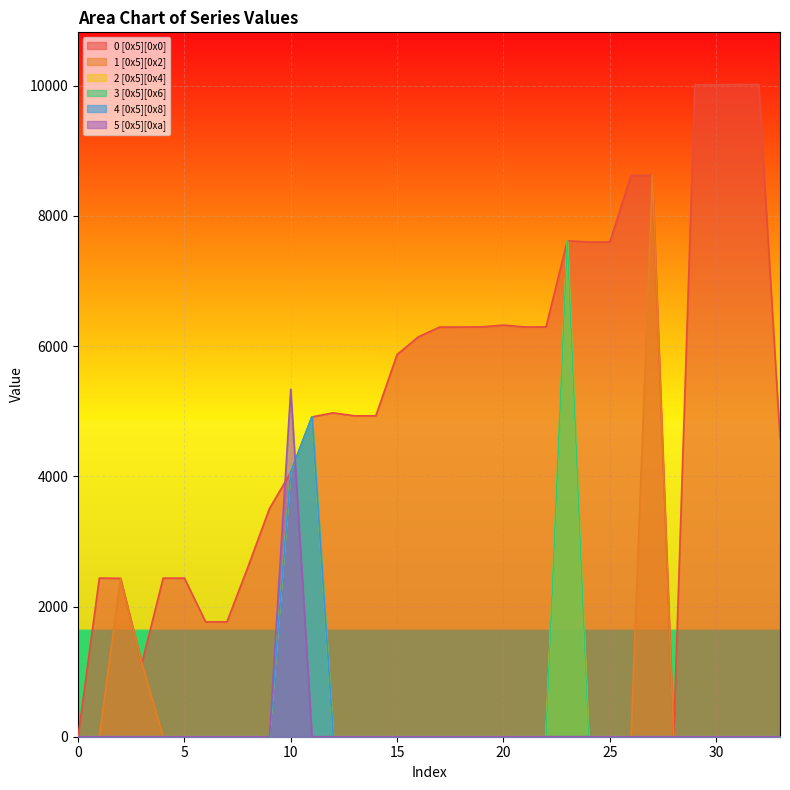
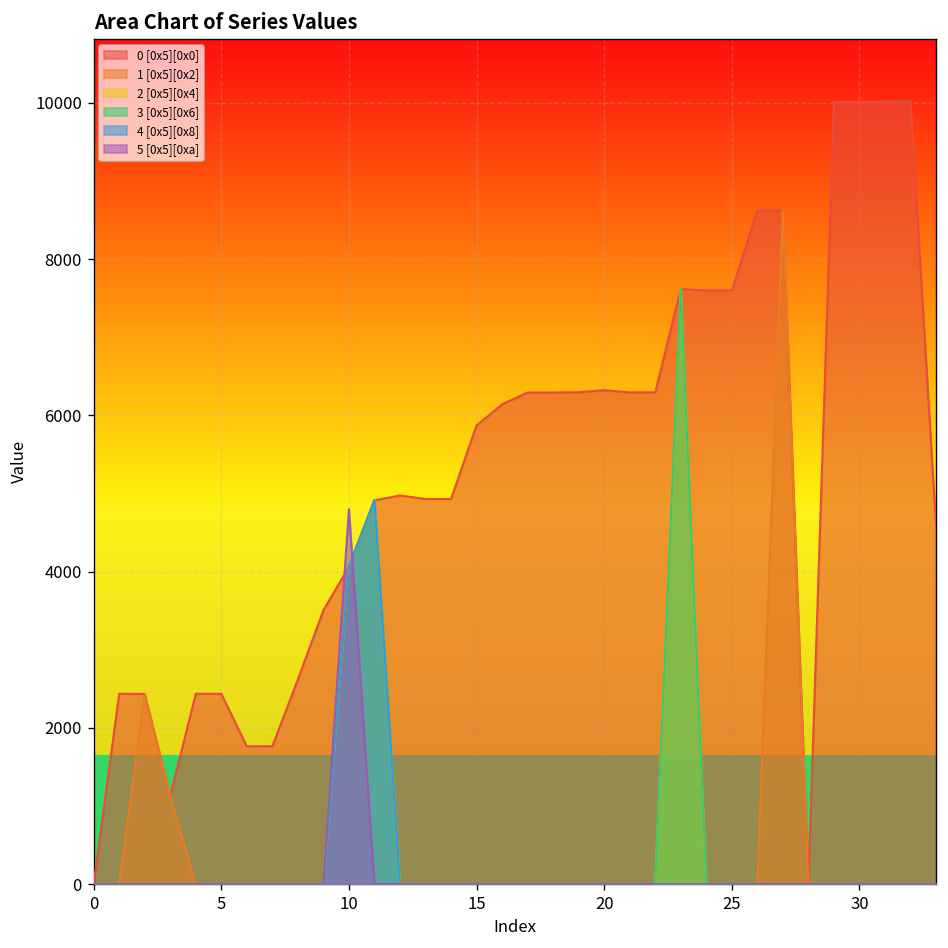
  {
    "5 [0x5][0xa]": {
-     "10": 5300
+     "10": 4800
    }
  }
